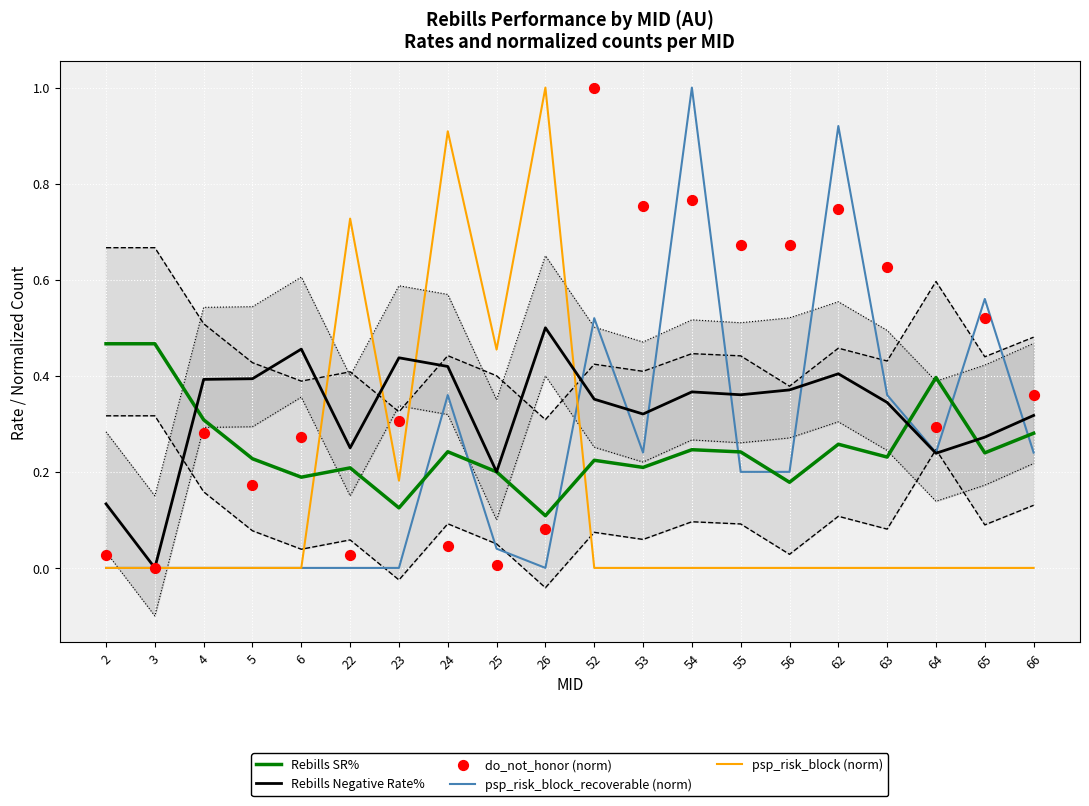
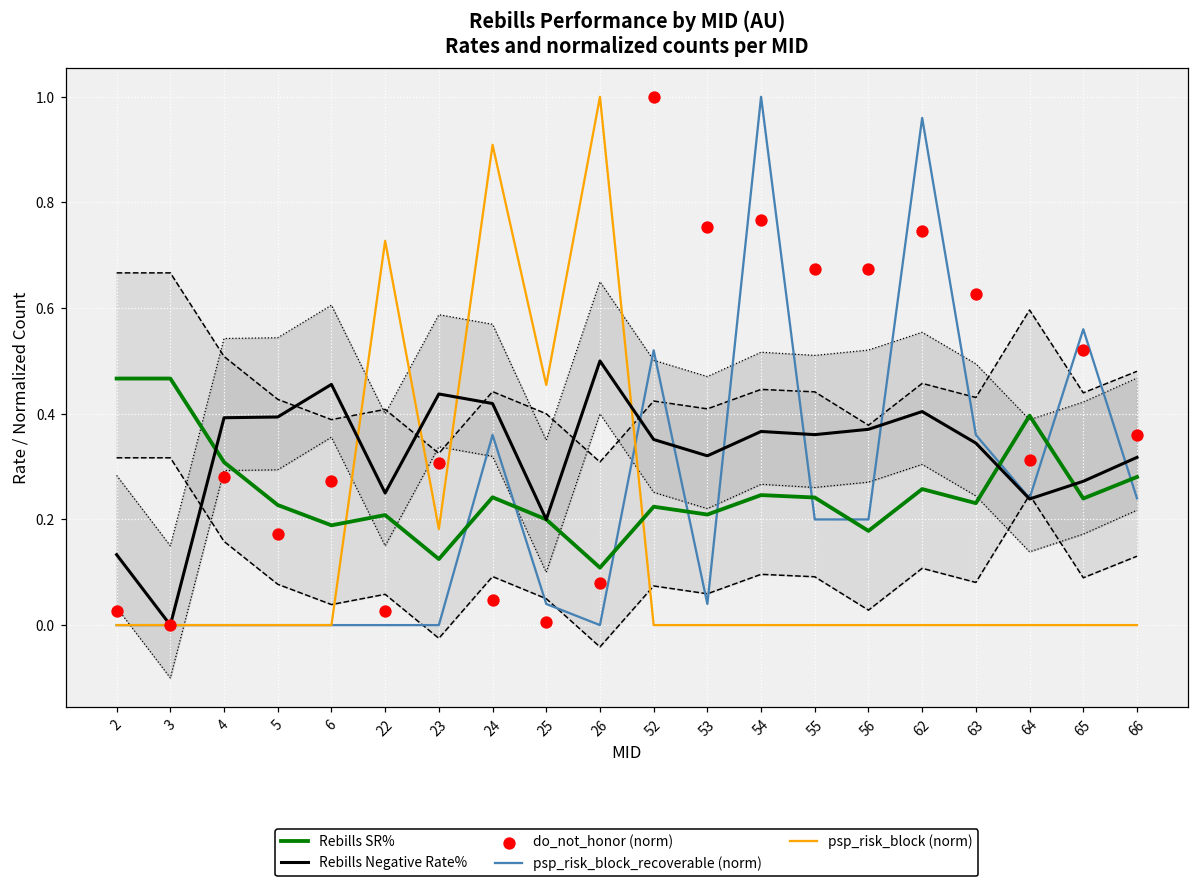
  {
    "do_not_honor (norm)": {
-     "64": 0.29
+     "64": 0.31
    },
    "Rebills SR%": {
      "2": 0.47,
      "3": 0.47,
      "4": 0.31,
      "5": 0.23,
      "6": 0.19,
      "22": 0.21,
      "23": 0.13,
      "24": 0.24,
      "26": 0.11,
      "52": 0.22,
      "53": 0.21,
      "54": 0.25,
      "55": 0.24,
      "56": 0.18,
      "62": 0.26,
      "63": 0.23,
      "64": 0.40,
      "65": 0.24,
      "66": 0.28
    },
    "psp_risk_block_recoverable (norm)": {
      "22": 0.00,
      "23": 0.00,
      "24": 0.36,
      "25": 0.04,
      "26": 0.00,
      "52": 0.52,
-     "53": 0.24,
+     "53": 0.04,
      "54": 1.00,
      "55": 0.20,
      "56": 0.20,
-     "62": 0.92,
+     "62": 0.96,
      "63": 0.36,
      "65": 0.56,
      "66": 0.24
    },
    "psp_risk_block (norm)": {
      "22": 0.73,
      "23": 0.18,
      "24": 0.91,
      "25": 0.45,
      "26": 1.00,
      "52": 0.00,
      "53": 0.00,
      "54": 0.00,
      "55": 0.00,
      "56": 0.00,
      "62": 0.00,
      "63": 0.00,
      "64": 0.00,
      "65": 0.00,
      "66": 0.00
    }
  }
